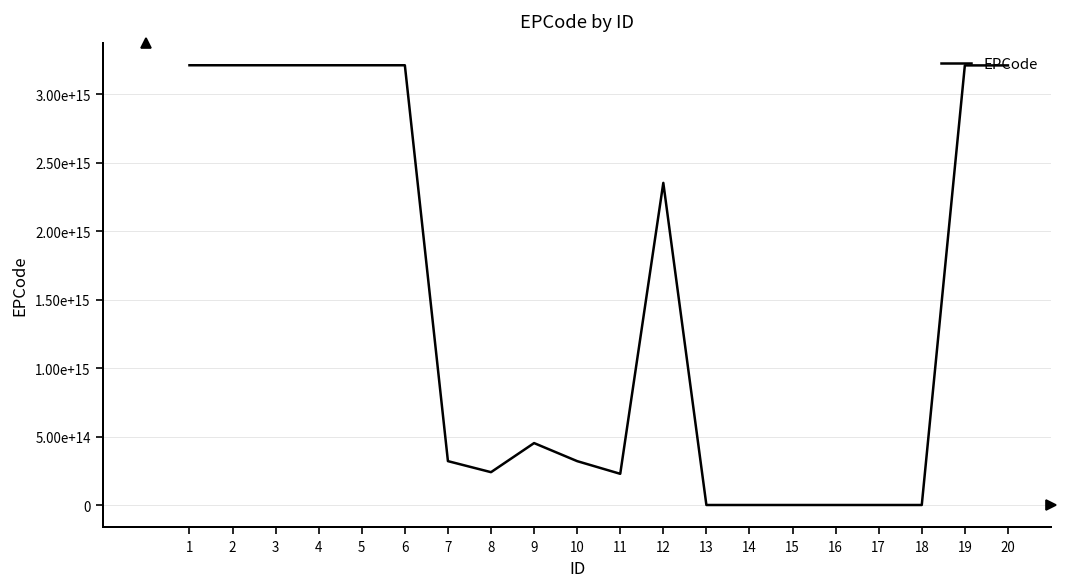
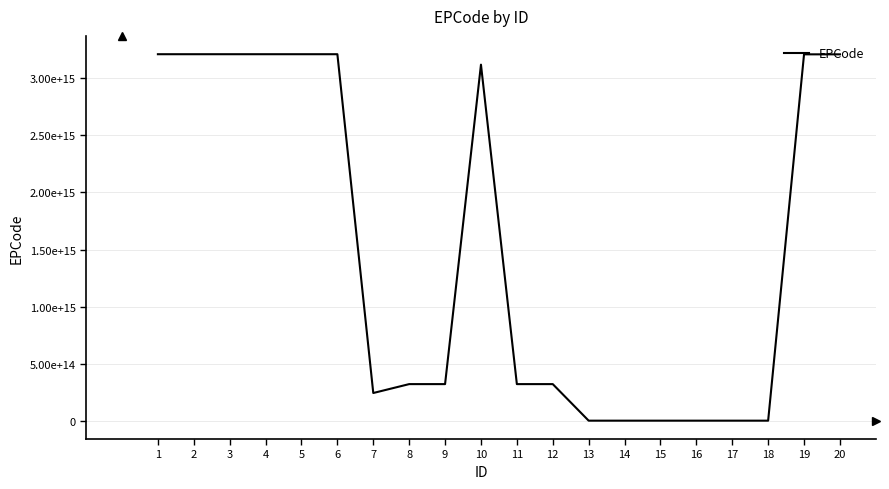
  {
    "1": 3210000000000000,
    "2": 3210000000000000,
    "3": 3210000000000000,
    "4": 3210000000000000,
    "5": 3210000000000000,
    "6": 3210000000000000,
-   "7": 320000000000000,
-   "8": 240000000000000,
-   "9": 450000000000000,
-   "10": 320000000000000,
-   "11": 230000000000000,
-   "12": 2350000000000000,
+   "7": 240000000000000,
+   "8": 320000000000000,
+   "9": 320000000000000,
+   "10": 3120000000000000,
+   "11": 320000000000000,
+   "12": 320000000000000,
    "13": 0,
    "14": 0,
    "15": 0,
    "16": 0,
    "17": 0,
    "18": 0,
    "19": 3210000000000000,
    "20": 3210000000000000
  }
